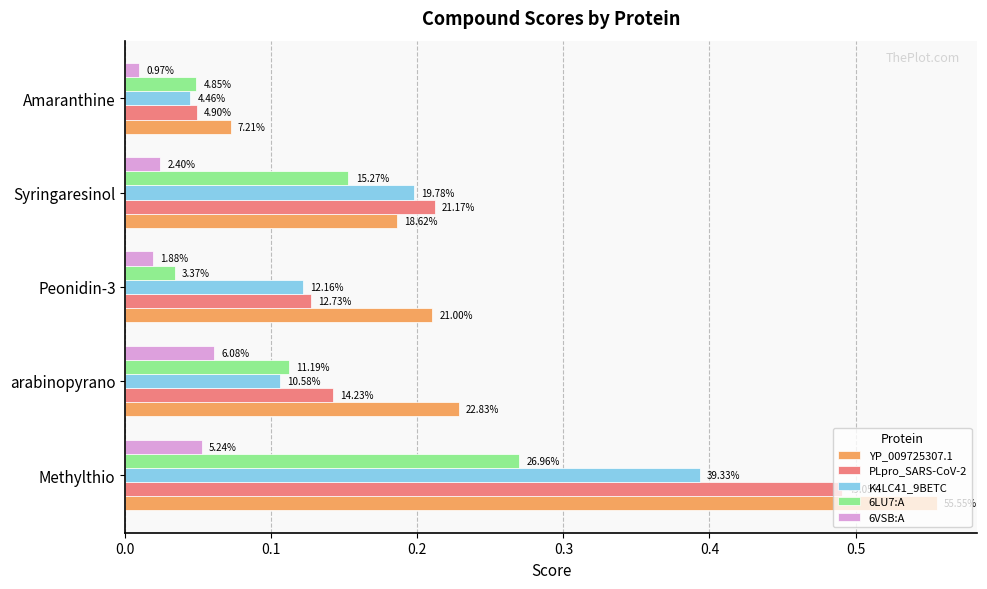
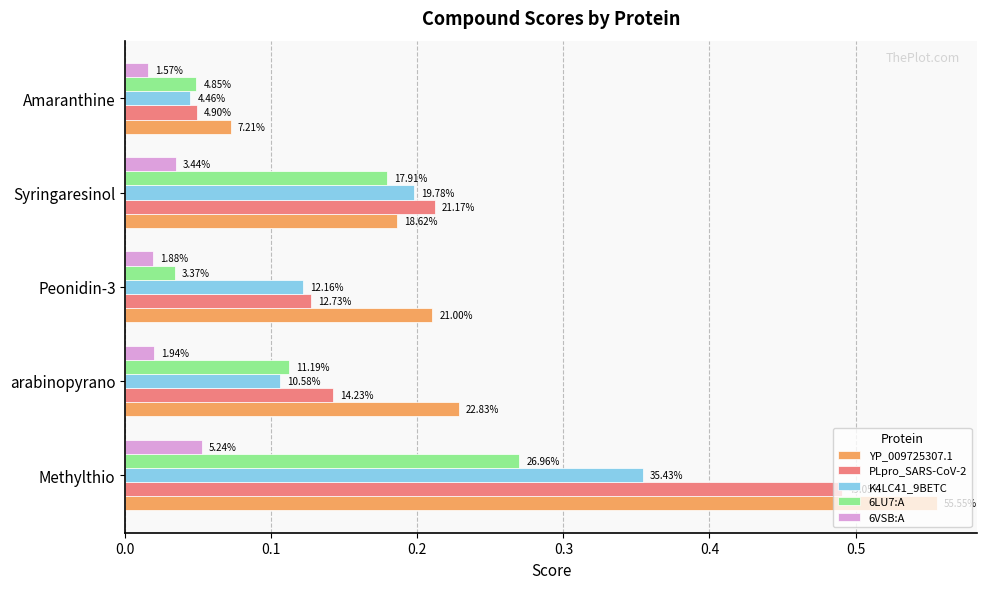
  {
    "K4LC41_9BETC": {
      "Amaranthine": "4.46%",
      "Syringaresinol": "19.78%",
      "Peonidin-3": "12.16%",
      "arabinopyrano": "10.58%",
-     "Methylthio": "39.33%"
+     "Methylthio": "35.43%"
    },
    "6LU7:A": {
      "Amaranthine": "4.85%",
-     "Syringaresinol": "15.27%",
+     "Syringaresinol": "17.91%",
      "Peonidin-3": "3.37%",
      "arabinopyrano": "11.19%",
      "Methylthio": "26.96%"
    },
    "6VSB:A": {
-     "Amaranthine": "0.97%",
-     "Syringaresinol": "2.40%",
+     "Amaranthine": "1.57%",
+     "Syringaresinol": "3.44%",
      "Peonidin-3": "1.88%",
-     "arabinopyrano": "6.08%",
+     "arabinopyrano": "1.94%",
      "Methylthio": "5.24%"
    }
  }
